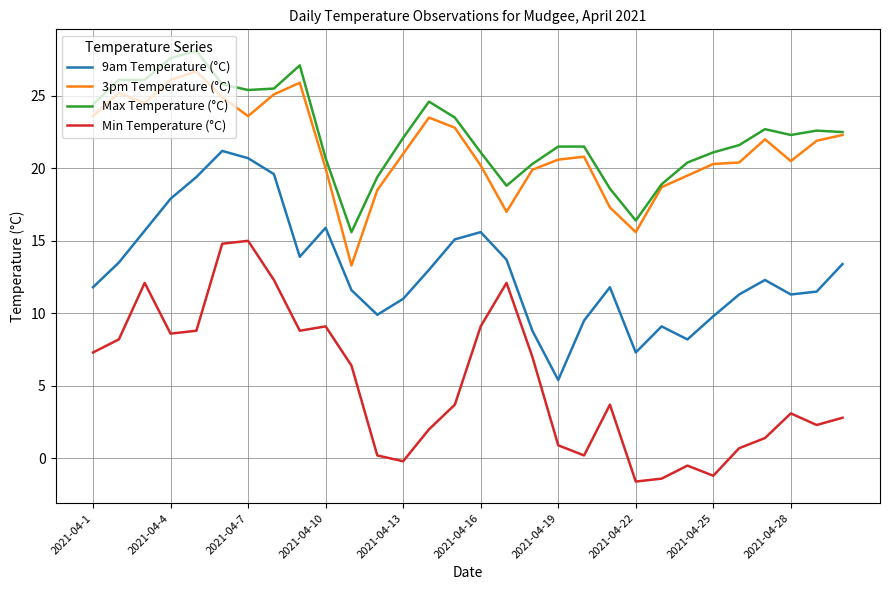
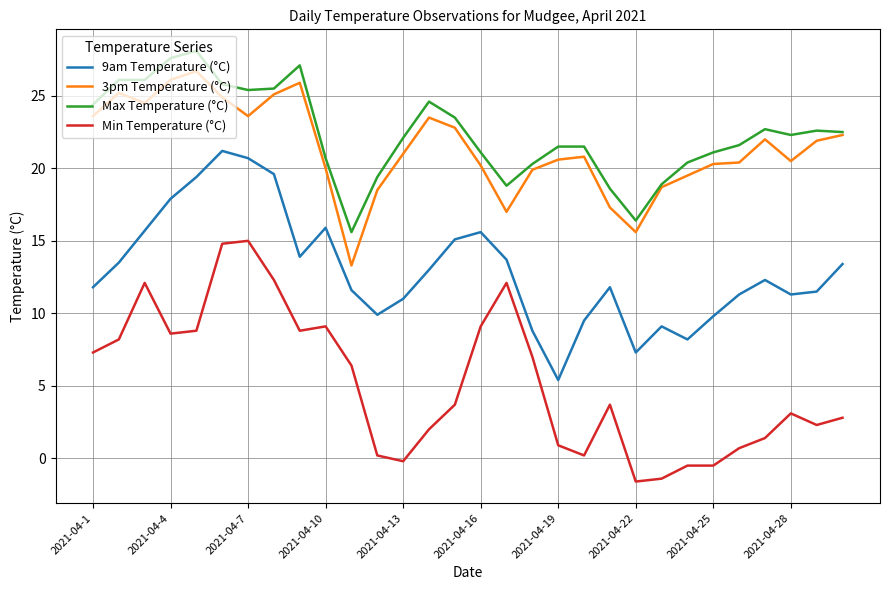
  {
    "9am Temperature (°C)": {
      "2021-04-1": 11.8,
      "2021-04-4": 17.9,
      "2021-04-7": 20.7,
      "2021-04-10": 15.9,
      "2021-04-13": 11.0,
      "2021-04-16": 15.6,
      "2021-04-19": 5.4,
      "2021-04-22": 7.3,
      "2021-04-25": 9.8,
      "2021-04-28": 11.3
    },
    "3pm Temperature (°C)": {
      "2021-04-7": 23.6,
      "2021-04-10": 20.0,
      "2021-04-13": 21.0,
      "2021-04-16": 20.2,
      "2021-04-19": 20.6,
      "2021-04-22": 15.6,
      "2021-04-25": 20.3,
      "2021-04-28": 20.5
    },
    "Max Temperature (°C)": {
      "2021-04-7": 25.4,
      "2021-04-10": 20.7,
      "2021-04-13": 22.1,
      "2021-04-16": 21.1,
      "2021-04-19": 21.5,
      "2021-04-22": 16.4,
      "2021-04-25": 21.1,
      "2021-04-28": 22.3
    },
    "Min Temperature (°C)": {
      "2021-04-1": 7.3,
      "2021-04-4": 8.6,
      "2021-04-7": 15.0,
      "2021-04-10": 9.1,
      "2021-04-13": -0.2,
      "2021-04-16": 9.1,
      "2021-04-19": 0.9,
      "2021-04-22": -1.6,
-     "2021-04-25": -1.2,
+     "2021-04-25": -0.5,
      "2021-04-28": 3.1
    }
  }
